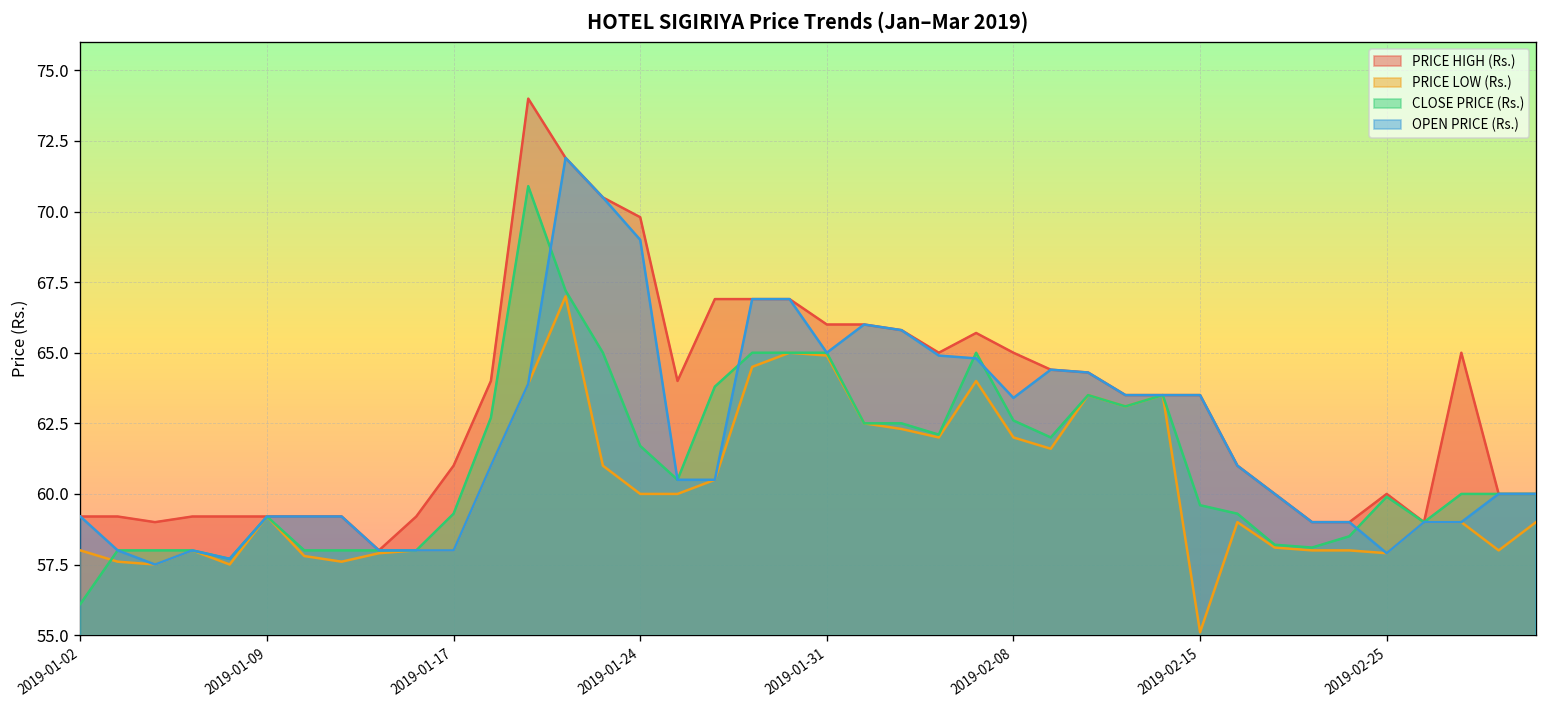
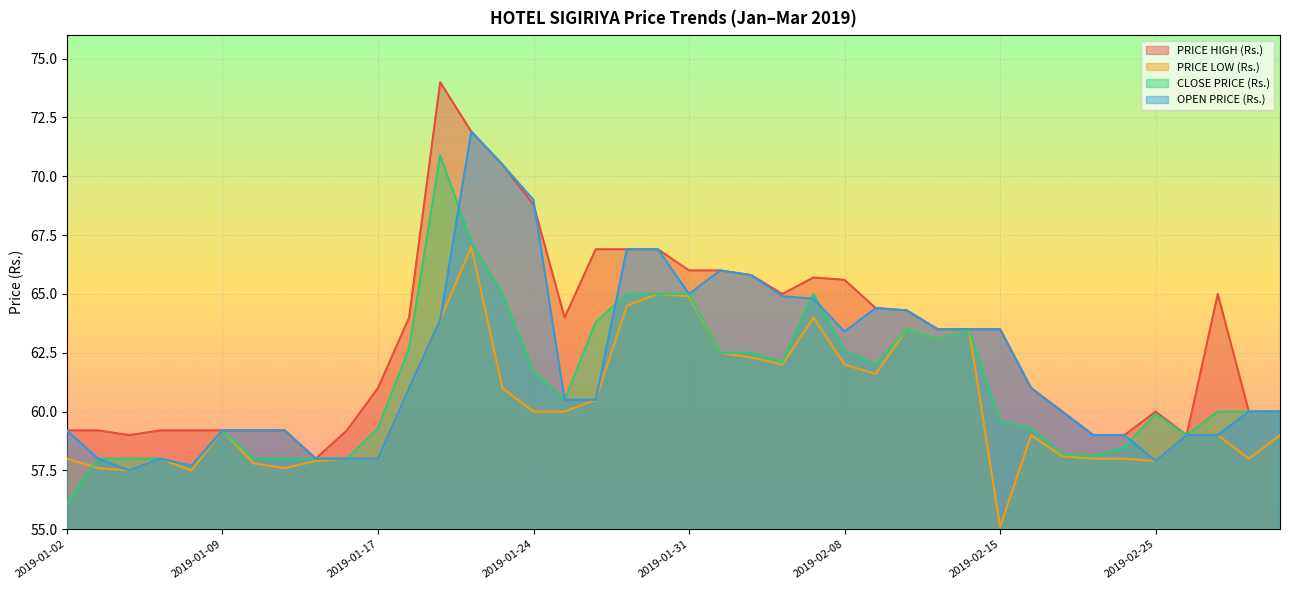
  {
    "PRICE HIGH (Rs.)": {
      "2019-01-17": 61.0,
-     "2019-01-24": 69.8,
+     "2019-01-24": 68.8,
      "2019-01-31": 66.0,
-     "2019-02-08": 65.0
+     "2019-02-08": 65.6
    },
    "PRICE LOW (Rs.)": {
      "2019-01-02": 58.0,
      "2019-01-24": 60.0,
      "2019-02-08": 62.0,
      "2019-02-15": 55.1
    },
    "CLOSE PRICE (Rs.)": {
      "2019-01-02": 56.1,
      "2019-01-17": 59.3,
      "2019-01-24": 61.7,
      "2019-02-08": 62.6,
      "2019-02-15": 59.6
    },
    "OPEN PRICE (Rs.)": {
      "2019-01-24": 69.0,
      "2019-02-08": 63.4
    }
  }
